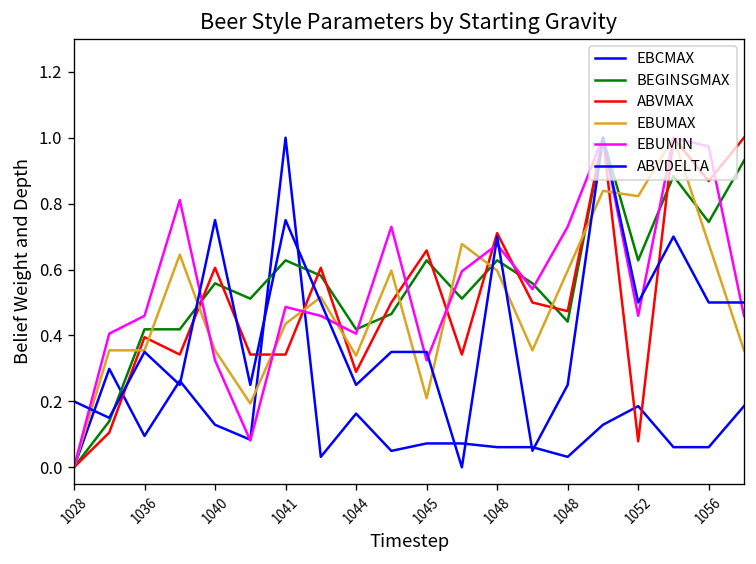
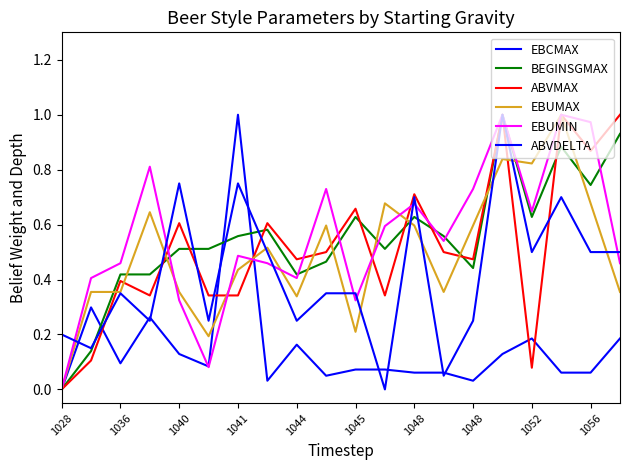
  {
    "BEGINSGMAX": {
      "1036": 0.42,
-     "1040": 0.56,
-     "1041": 0.63,
+     "1040": 0.51,
+     "1041": 0.56,
      "1044": 0.42,
      "1045": 0.63,
      "1052": 0.63,
      "1056": 0.74
    },
    "ABVMAX": {
      "1036": 0.39,
      "1040": 0.61,
      "1041": 0.34,
-     "1044": 0.29,
+     "1044": 0.47,
      "1045": 0.66,
      "1052": 0.08
    },
    "EBUMAX": {
      "1040": 0.35,
      "1041": 0.44,
      "1044": 0.34,
      "1045": 0.21,
      "1052": 0.82,
      "1056": 0.68
    },
    "EBUMIN": {
      "1036": 0.46,
      "1040": 0.32,
      "1041": 0.49,
      "1044": 0.41,
      "1045": 0.32,
-     "1052": 0.46
+     "1052": 0.65
    }
  }
